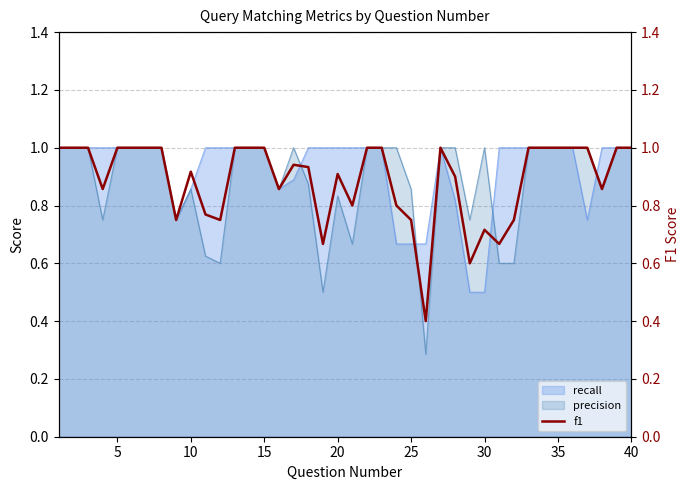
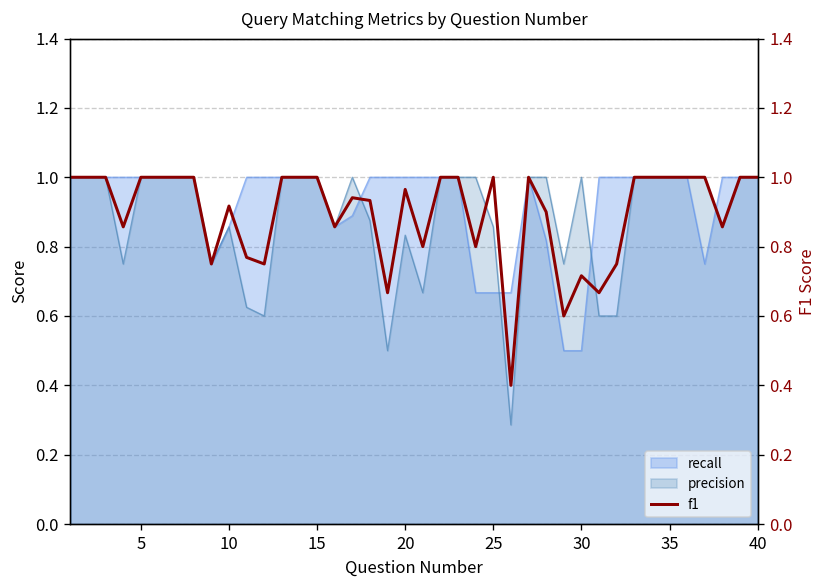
  {
    "f1": {
      "5": 1.00,
      "10": 0.92,
      "15": 1.00,
-     "20": 0.91,
-     "25": 0.75,
+     "20": 0.97,
+     "25": 1.00,
      "30": 0.72,
      "35": 1.00,
      "40": 1.00
    }
  }
